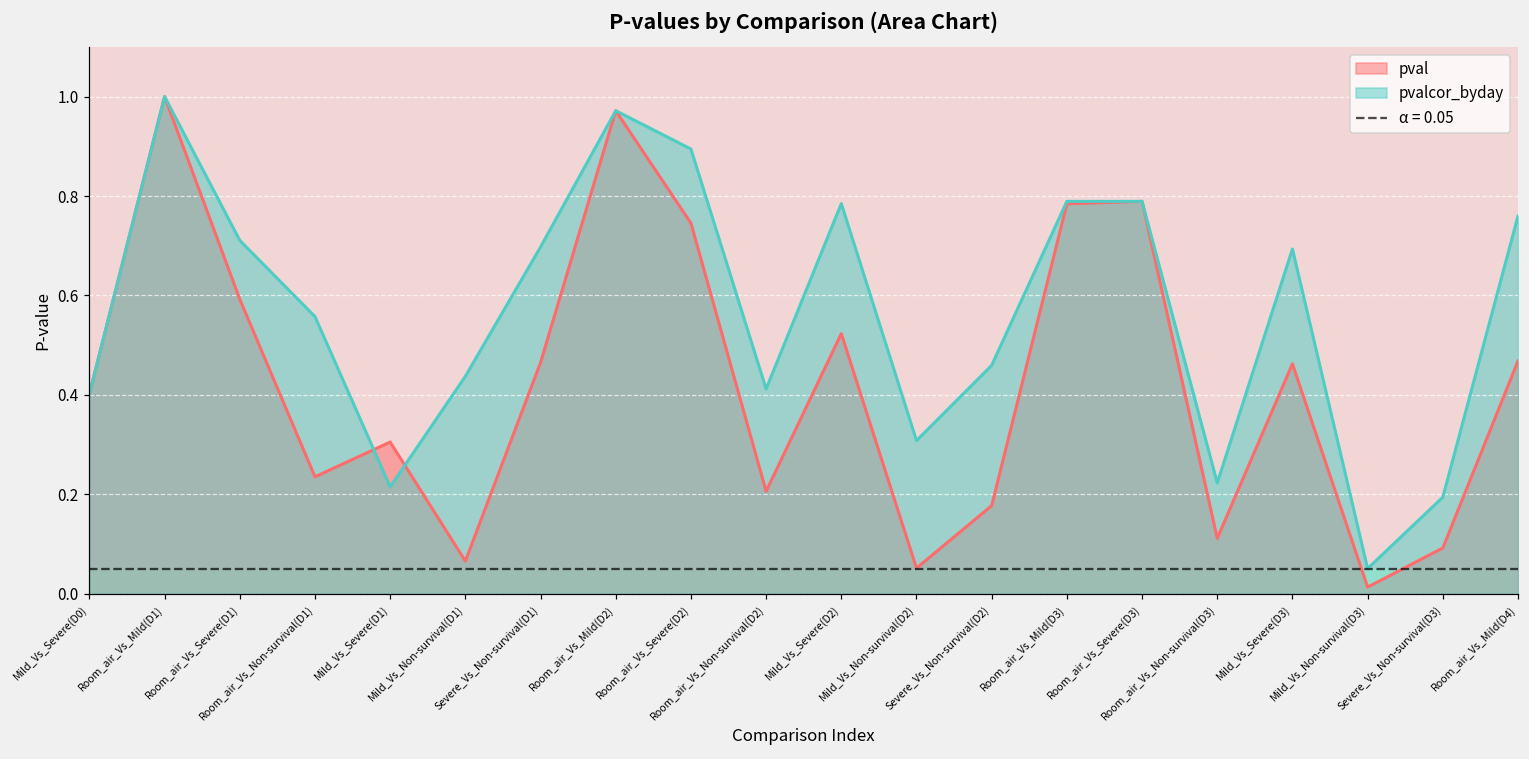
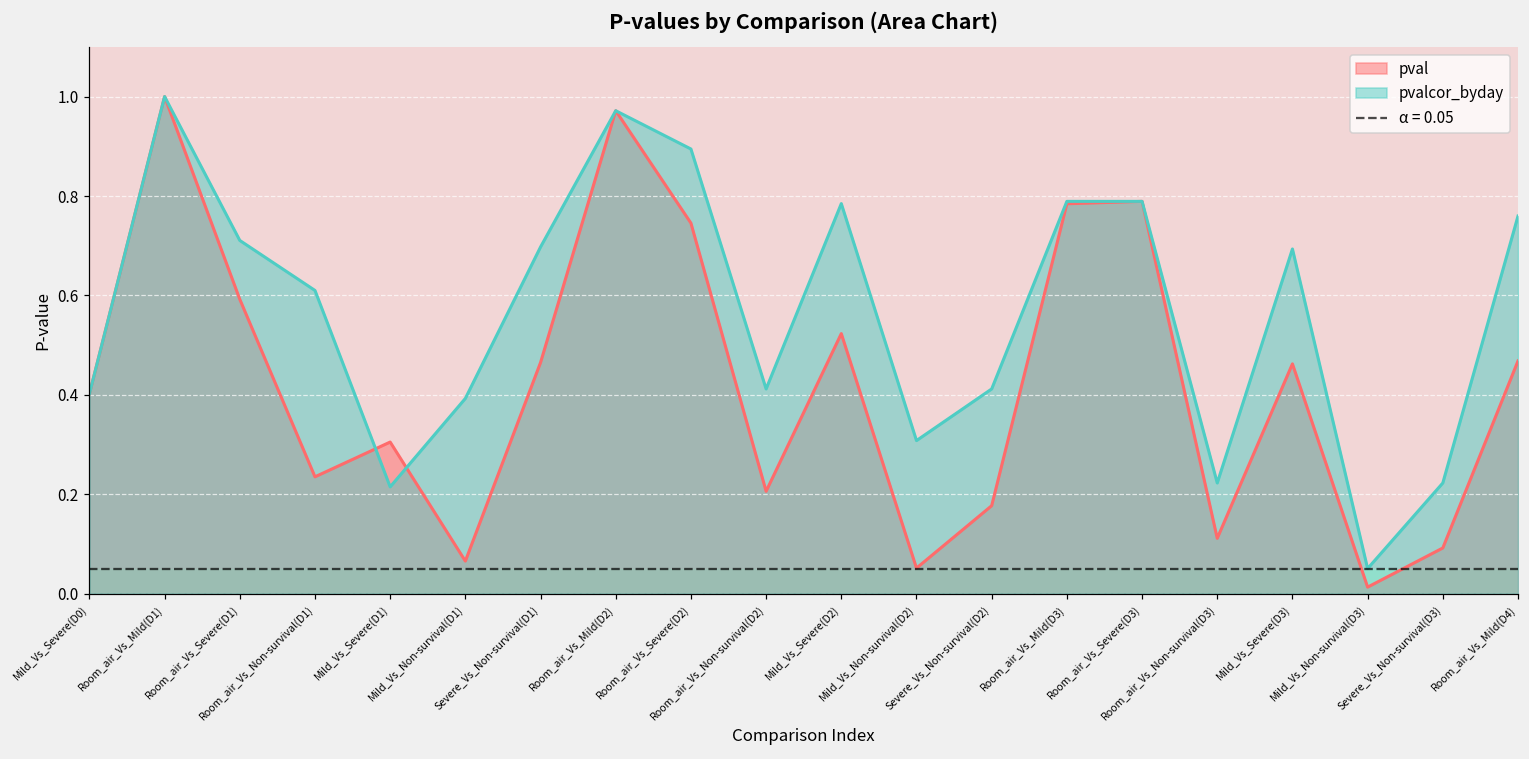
  {
    "pval": {
      "Room_air_Vs_Severe(D1)": 0.59,
      "Room_air_Vs_Non-survival(D1)": 0.24,
      "Mild_Vs_Severe(D1)": 0.30,
      "Mild_Vs_Non-survival(D1)": 0.07,
      "Severe_Vs_Non-survival(D1)": 0.46,
      "Room_air_Vs_Severe(D2)": 0.75,
      "Room_air_Vs_Non-survival(D2)": 0.21,
      "Mild_Vs_Severe(D2)": 0.52,
      "Mild_Vs_Non-survival(D2)": 0.05,
      "Severe_Vs_Non-survival(D2)": 0.18,
      "Room_air_Vs_Non-survival(D3)": 0.11,
      "Mild_Vs_Severe(D3)": 0.46,
      "Mild_Vs_Non-survival(D3)": 0.01,
      "Severe_Vs_Non-survival(D3)": 0.09,
      "Room_air_Vs_Mild(D4)": 0.47
    },
    "pvalcor_byday": {
      "Room_air_Vs_Severe(D1)": 0.71,
-     "Room_air_Vs_Non-survival(D1)": 0.56,
+     "Room_air_Vs_Non-survival(D1)": 0.61,
      "Mild_Vs_Severe(D1)": 0.21,
-     "Mild_Vs_Non-survival(D1)": 0.44,
+     "Mild_Vs_Non-survival(D1)": 0.39,
      "Severe_Vs_Non-survival(D1)": 0.70,
      "Room_air_Vs_Severe(D2)": 0.89,
      "Room_air_Vs_Non-survival(D2)": 0.41,
      "Mild_Vs_Severe(D2)": 0.78,
      "Mild_Vs_Non-survival(D2)": 0.31,
-     "Severe_Vs_Non-survival(D2)": 0.46,
+     "Severe_Vs_Non-survival(D2)": 0.41,
      "Room_air_Vs_Non-survival(D3)": 0.22,
      "Mild_Vs_Severe(D3)": 0.69,
      "Mild_Vs_Non-survival(D3)": 0.05,
-     "Severe_Vs_Non-survival(D3)": 0.19,
+     "Severe_Vs_Non-survival(D3)": 0.22,
      "Room_air_Vs_Mild(D4)": 0.76
    }
  }
